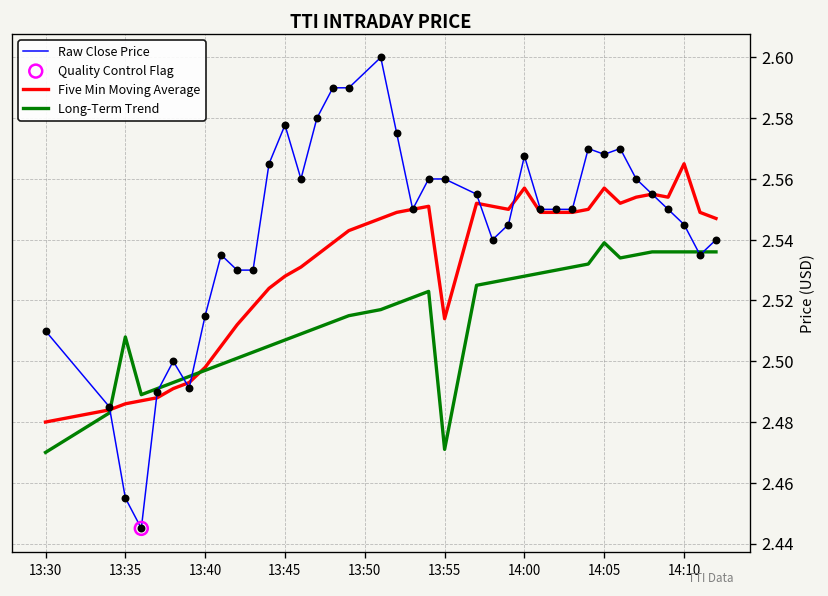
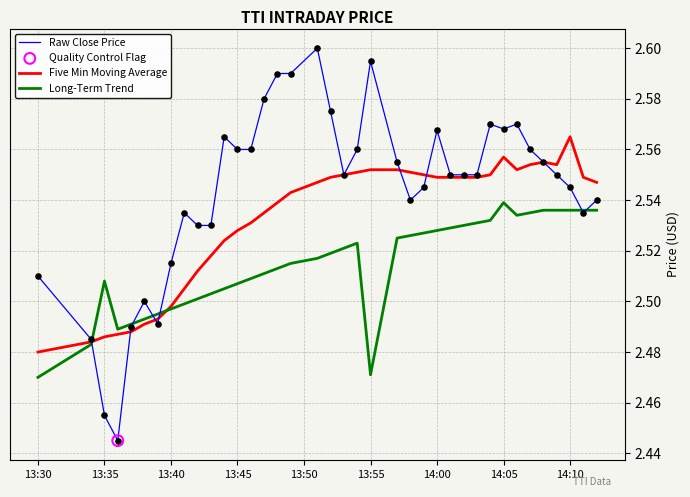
  {
    "Raw Close Price": {
      "13:30": 2.510,
      "13:35": 2.455,
      "13:40": 2.515,
-     "13:45": 2.578,
-     "13:55": 2.560,
+     "13:45": 2.560,
+     "13:55": 2.595,
      "14:00": 2.568,
      "14:05": 2.568,
      "14:10": 2.545
    },
    "Five Min Moving Average": {
      "13:30": 2.480,
      "13:35": 2.486,
      "13:45": 2.528,
-     "13:55": 2.514,
-     "14:00": 2.557,
+     "13:55": 2.552,
+     "14:00": 2.549,
      "14:05": 2.557,
      "14:10": 2.565
    },
    "Long-Term Trend": {
      "13:30": 2.470,
      "13:35": 2.508,
      "13:45": 2.507,
      "13:55": 2.471,
      "14:00": 2.528,
      "14:05": 2.539,
      "14:10": 2.536
    }
  }
